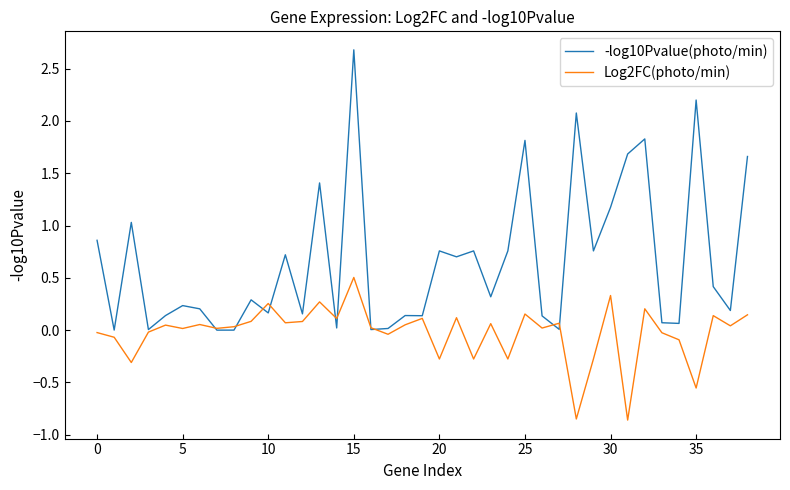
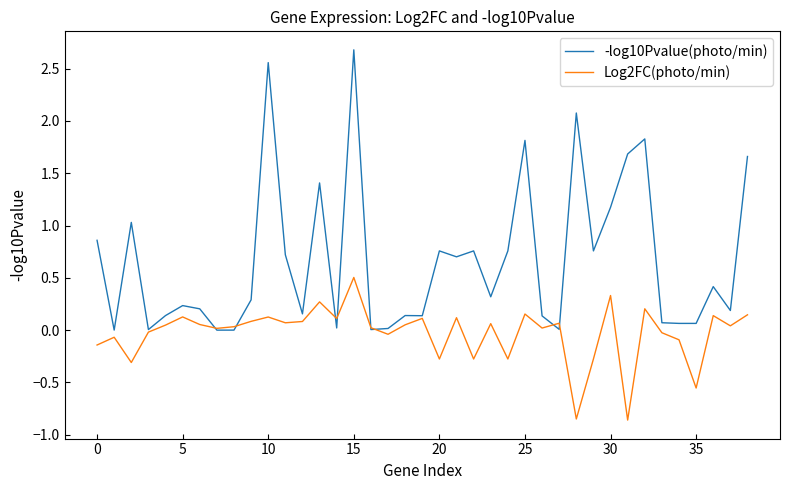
  {
    "-log10Pvalue(photo/min)": {
      "0": 0.86,
      "5": 0.23,
-     "10": 0.16,
+     "10": 2.56,
      "15": 2.68,
      "20": 0.76,
      "25": 1.81,
      "30": 1.17,
-     "35": 2.20
+     "35": 0.06
    },
    "Log2FC(photo/min)": {
-     "0": -0.02,
-     "5": 0.02,
-     "10": 0.25,
+     "0": -0.14,
+     "5": 0.13,
+     "10": 0.13,
      "15": 0.50,
      "20": -0.28,
      "25": 0.15,
      "30": 0.33,
      "35": -0.55
    }
  }
